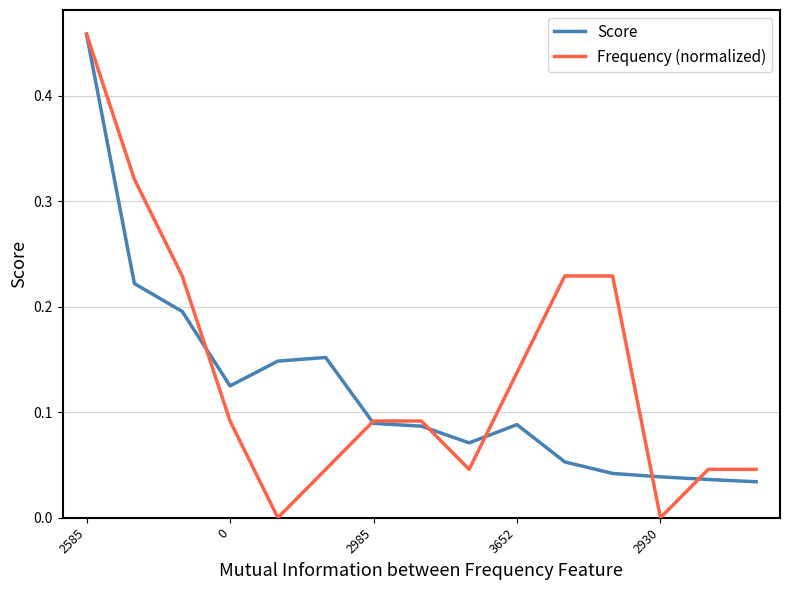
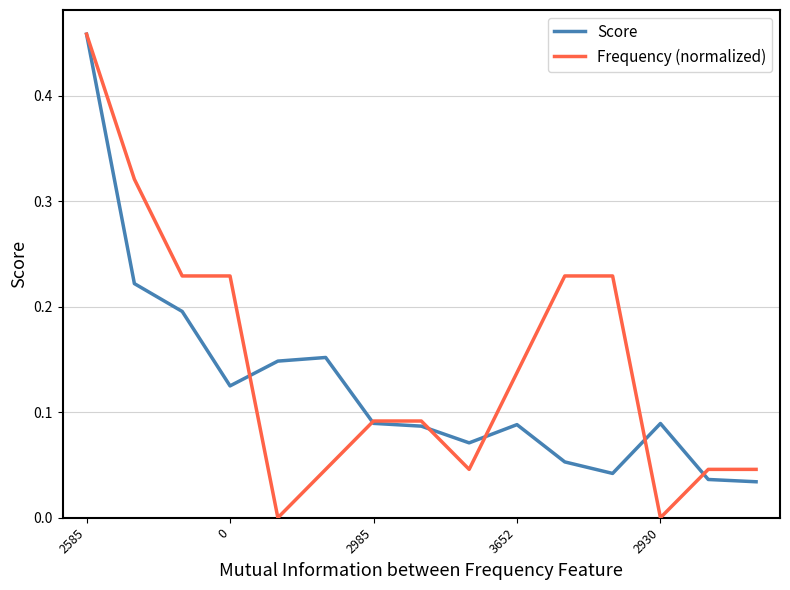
  {
    "Score": {
      "0": 0.125,
      "3652": 0.088,
-     "2930": 0.039
+     "2930": 0.089
    },
    "Frequency (normalized)": {
-     "0": 0.092,
+     "0": 0.229,
      "3652": 0.137,
      "2930": 0.000
    }
  }
